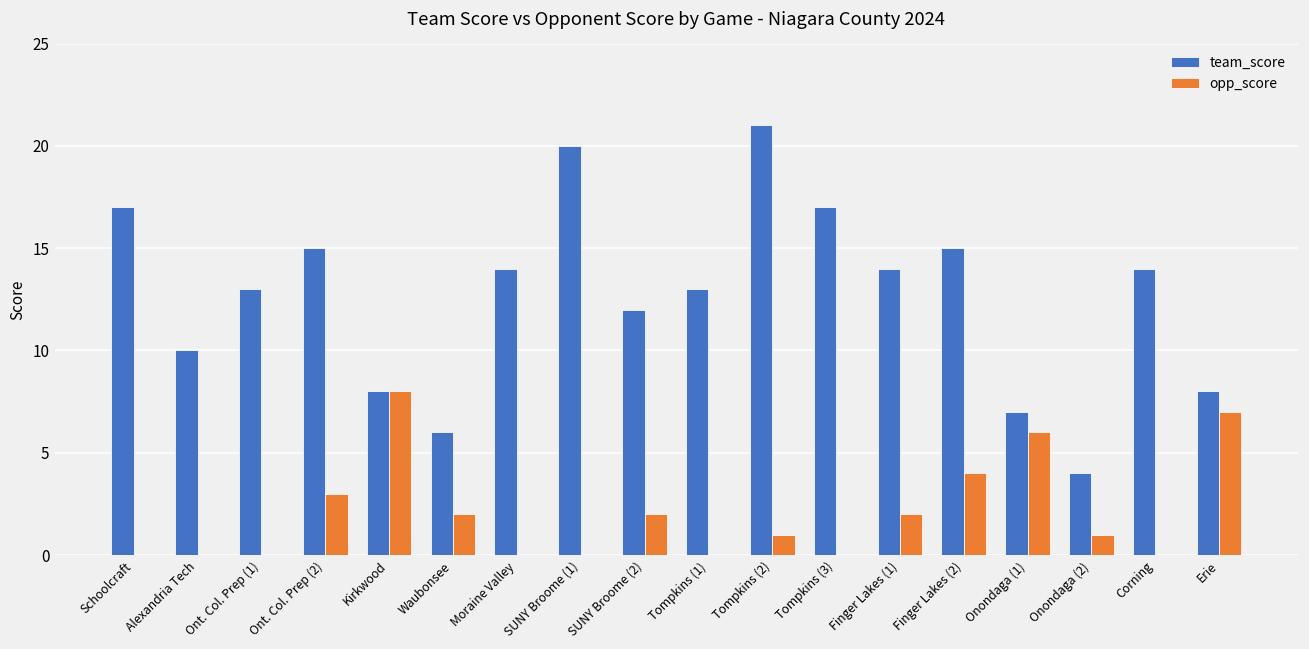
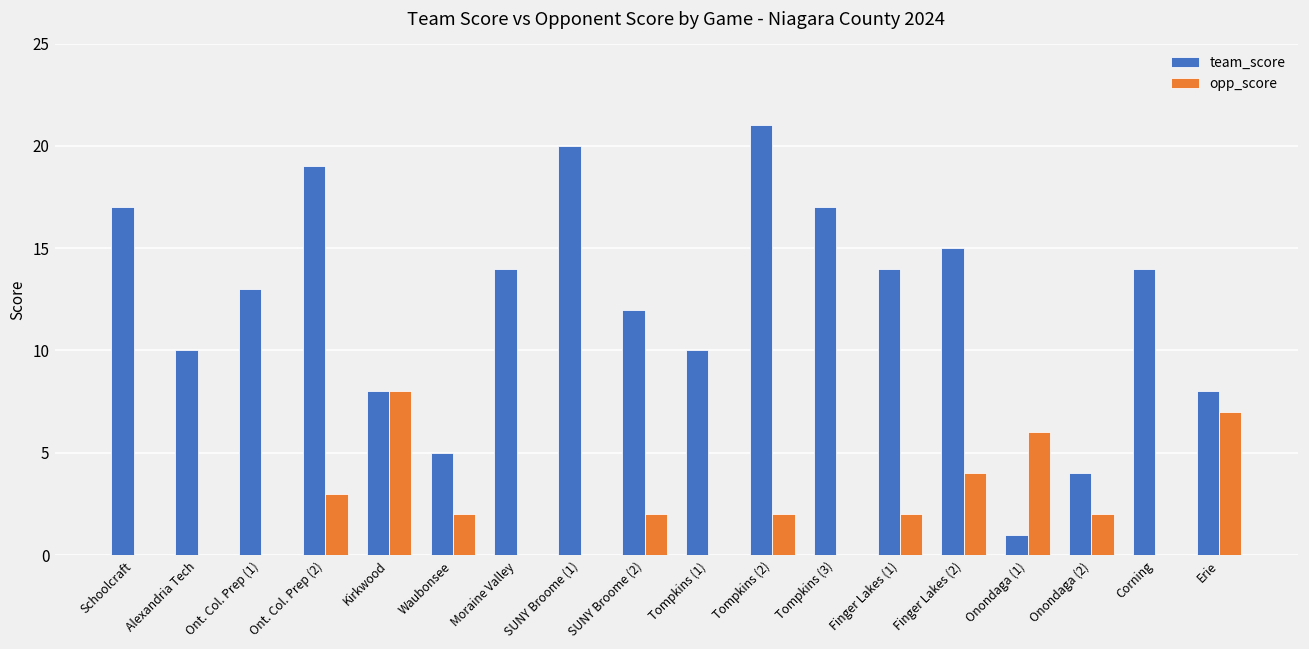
  {
    "team_score": {
      "Schoolcraft": 17,
      "Alexandria Tech": 10,
      "Ont. Col. Prep (1)": 13,
-     "Ont. Col. Prep (2)": 15,
+     "Ont. Col. Prep (2)": 19,
      "Kirkwood": 8,
-     "Waubonsee": 6,
+     "Waubonsee": 5,
      "Moraine Valley": 14,
      "SUNY Broome (1)": 20,
      "SUNY Broome (2)": 12,
-     "Tompkins (1)": 13,
+     "Tompkins (1)": 10,
      "Tompkins (2)": 21,
      "Tompkins (3)": 17,
      "Finger Lakes (1)": 14,
      "Finger Lakes (2)": 15,
-     "Onondaga (1)": 7,
+     "Onondaga (1)": 1,
      "Onondaga (2)": 4,
      "Corning": 14,
      "Erie": 8
    },
    "opp_score": {
      "Schoolcraft": 0,
      "Alexandria Tech": 0,
      "Ont. Col. Prep (1)": 0,
      "Ont. Col. Prep (2)": 3,
      "Kirkwood": 8,
      "Waubonsee": 2,
      "Moraine Valley": 0,
      "SUNY Broome (1)": 0,
      "SUNY Broome (2)": 2,
      "Tompkins (1)": 0,
-     "Tompkins (2)": 1,
+     "Tompkins (2)": 2,
      "Tompkins (3)": 0,
      "Finger Lakes (1)": 2,
      "Finger Lakes (2)": 4,
      "Onondaga (1)": 6,
-     "Onondaga (2)": 1,
+     "Onondaga (2)": 2,
      "Corning": 0,
      "Erie": 7
    }
  }
